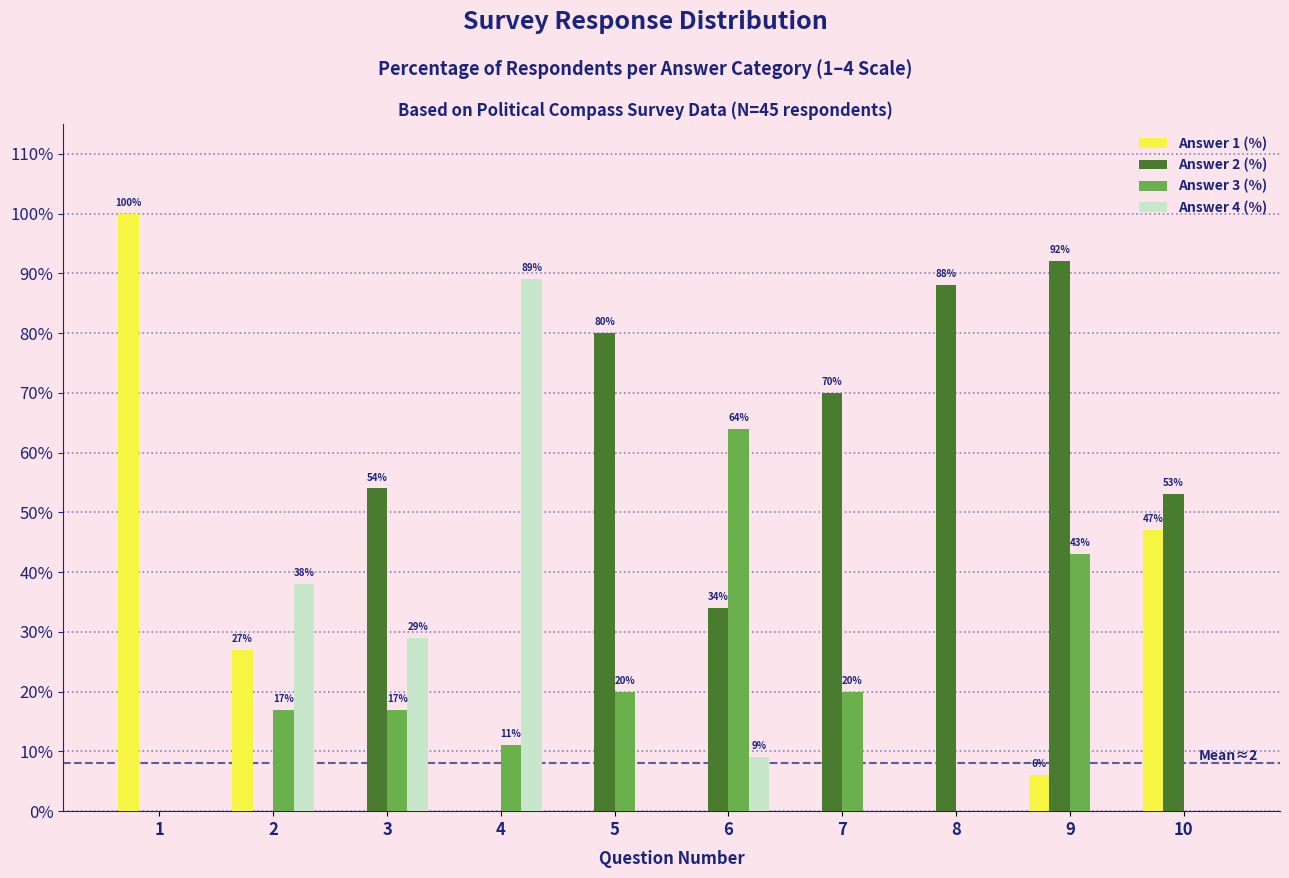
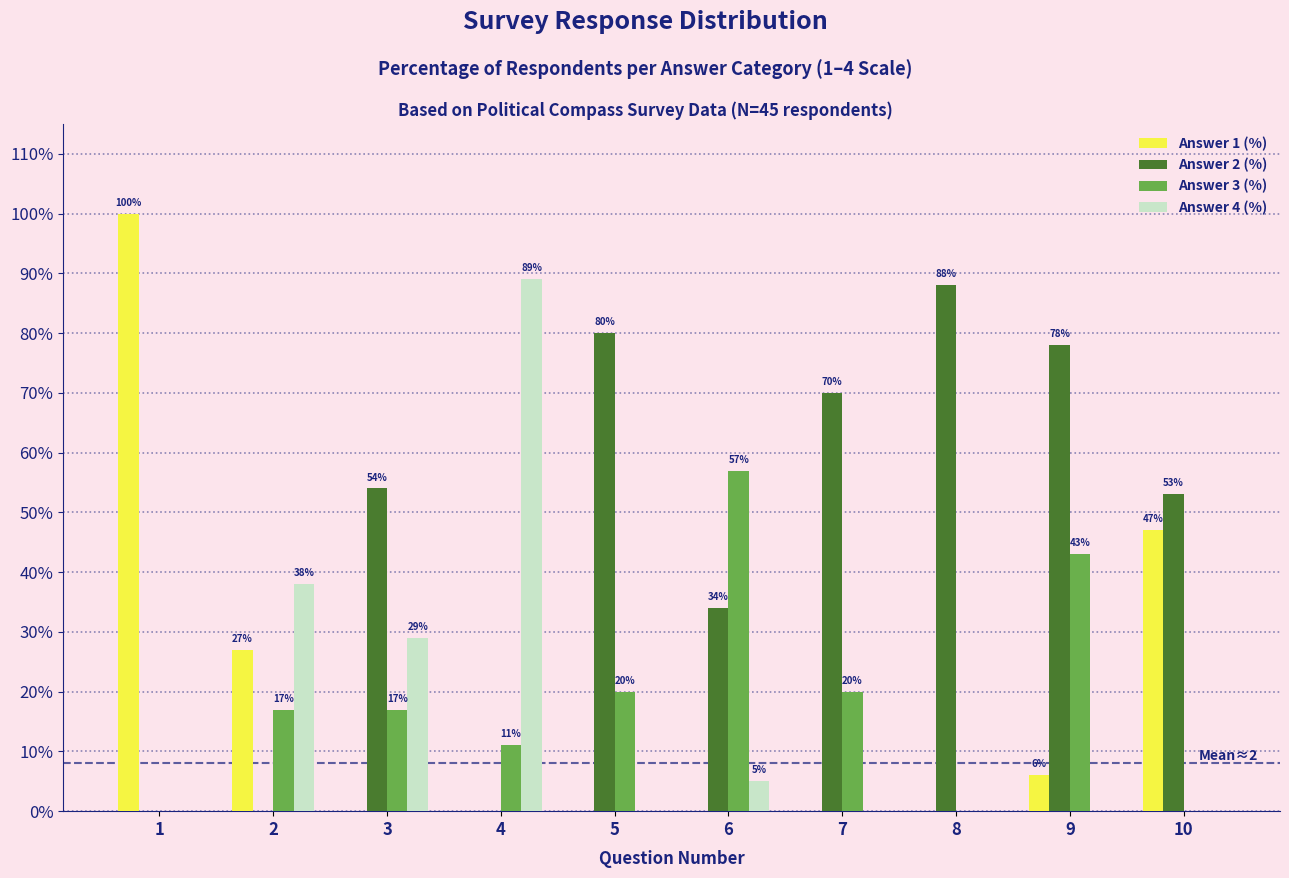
  {
    "Answer 1 (%)": {
      "1": "100%",
      "2": "27%",
      "9": "6%",
      "10": "47%"
    },
    "Answer 2 (%)": {
      "3": "54%",
      "5": "80%",
      "6": "34%",
      "7": "70%",
      "8": "88%",
-     "9": "92%",
+     "9": "78%",
      "10": "53%"
    },
    "Answer 3 (%)": {
      "2": "17%",
      "3": "17%",
      "4": "11%",
      "5": "20%",
-     "6": "64%",
+     "6": "57%",
      "7": "20%",
      "9": "43%"
    },
    "Answer 4 (%)": {
      "2": "38%",
      "3": "29%",
      "4": "89%",
-     "6": "9%"
+     "6": "5%"
    }
  }
